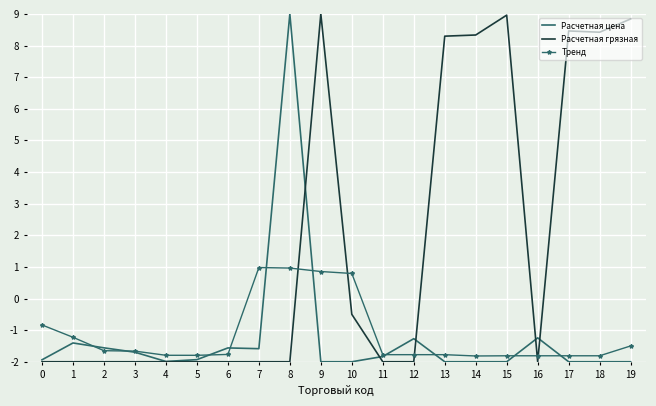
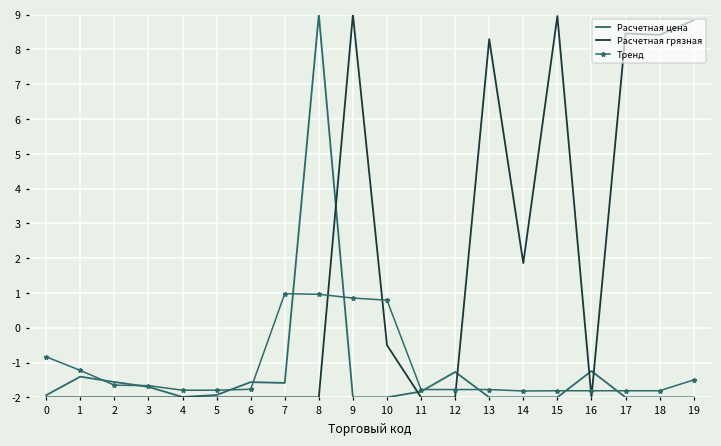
  {
    "Расчетная грязная": {
      "1": -2.0,
      "2": -2.0,
      "3": -2.0,
      "6": -2.0,
      "7": -2.0,
      "8": -2.0,
      "9": 9.0,
      "10": -0.5,
      "11": -2.0,
      "12": -2.0,
      "13": 8.3,
-     "14": 8.3,
+     "14": 1.9,
      "15": 9.0,
      "16": -2.0
    }
  }
